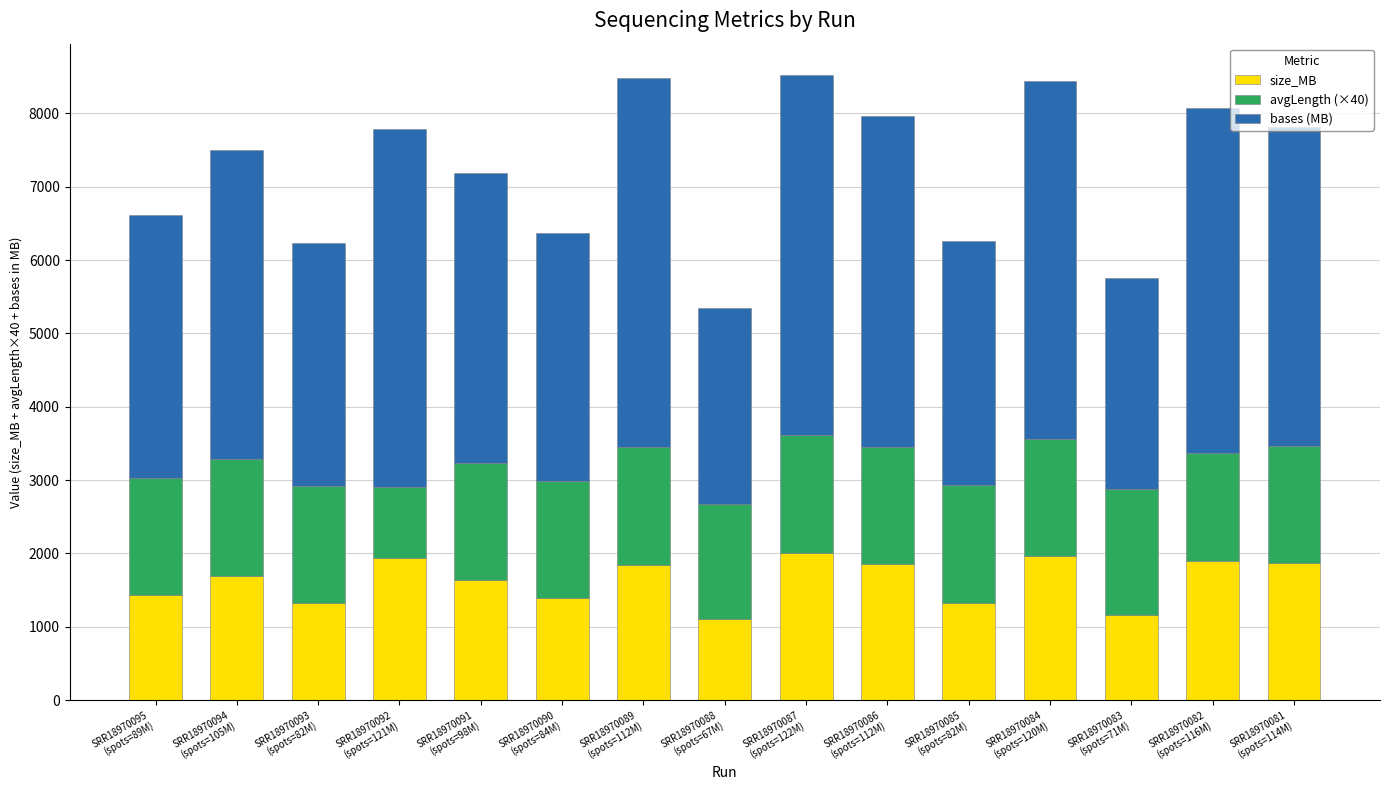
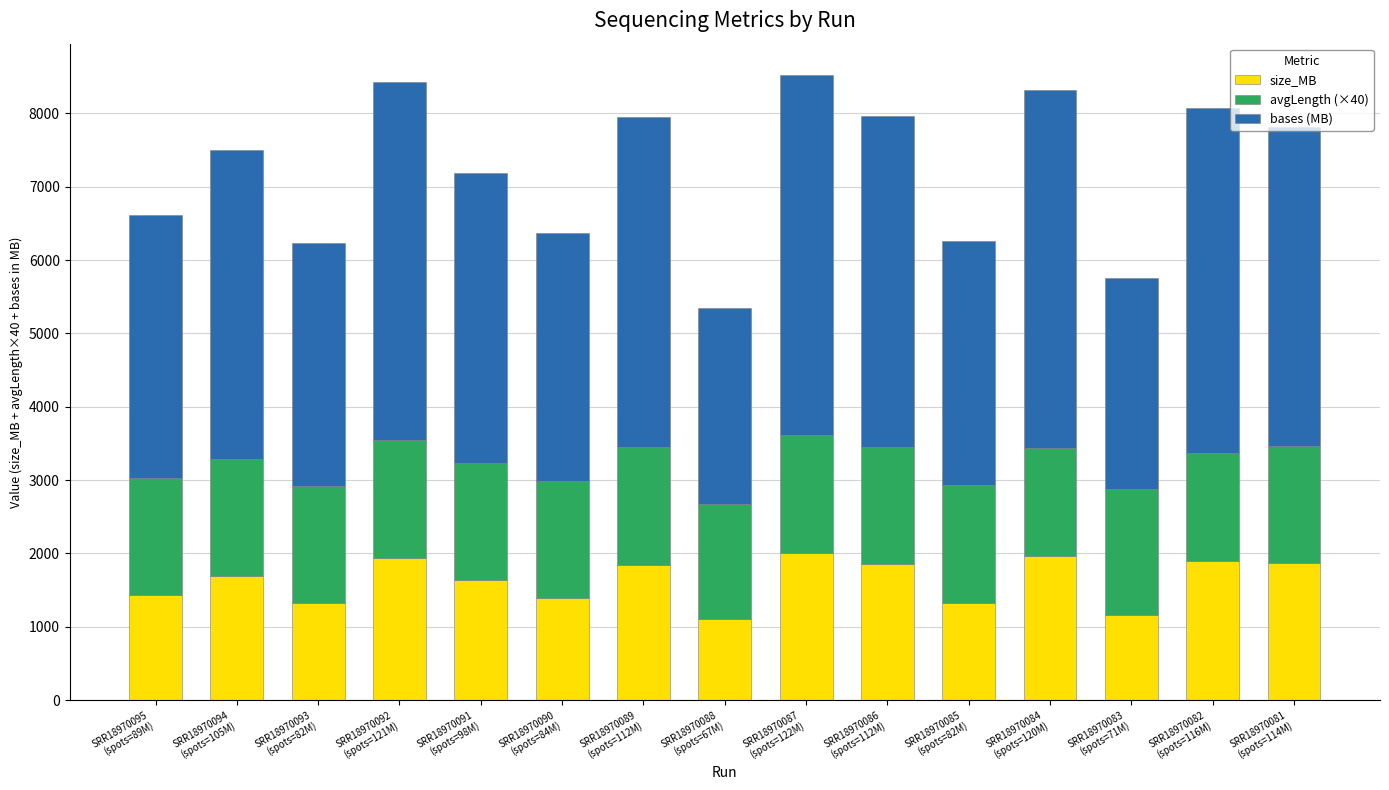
  {
    "size_MB": {
      "SRR18970095 (spots=89M)": 1400,
      "SRR18970094 (spots=105M)": 1700,
      "SRR18970093 (spots=82M)": 1300,
      "SRR18970092 (spots=121M)": 1900,
      "SRR18970091 (spots=98M)": 1600,
      "SRR18970090 (spots=84M)": 1400,
      "SRR18970089 (spots=112M)": 1800,
      "SRR18970088 (spots=67M)": 1100,
      "SRR18970087 (spots=122M)": 2000,
      "SRR18970086 (spots=112M)": 1900,
      "SRR18970085 (spots=82M)": 1300,
      "SRR18970084 (spots=120M)": 2000,
      "SRR18970083 (spots=71M)": 1200,
      "SRR18970082 (spots=116M)": 1900,
      "SRR18970081 (spots=114M)": 1900
    },
    "avgLength (×40)": {
      "SRR18970095 (spots=89M)": 1600,
      "SRR18970094 (spots=105M)": 1600,
      "SRR18970093 (spots=82M)": 1600,
-     "SRR18970092 (spots=121M)": 1000,
+     "SRR18970092 (spots=121M)": 1600,
      "SRR18970091 (spots=98M)": 1600,
      "SRR18970090 (spots=84M)": 1600,
      "SRR18970089 (spots=112M)": 1600,
      "SRR18970088 (spots=67M)": 1600,
      "SRR18970087 (spots=122M)": 1600,
      "SRR18970086 (spots=112M)": 1600,
      "SRR18970085 (spots=82M)": 1600,
-     "SRR18970084 (spots=120M)": 1600,
+     "SRR18970084 (spots=120M)": 1500,
      "SRR18970083 (spots=71M)": 1700,
      "SRR18970082 (spots=116M)": 1500,
      "SRR18970081 (spots=114M)": 1600
    },
    "bases (MB)": {
      "SRR18970095 (spots=89M)": 3600,
      "SRR18970094 (spots=105M)": 4200,
      "SRR18970093 (spots=82M)": 3300,
      "SRR18970092 (spots=121M)": 4900,
      "SRR18970091 (spots=98M)": 4000,
      "SRR18970090 (spots=84M)": 3400,
-     "SRR18970089 (spots=112M)": 5000,
+     "SRR18970089 (spots=112M)": 4500,
      "SRR18970088 (spots=67M)": 2700,
      "SRR18970087 (spots=122M)": 4900,
      "SRR18970086 (spots=112M)": 4500,
      "SRR18970085 (spots=82M)": 3300,
      "SRR18970084 (spots=120M)": 4900,
      "SRR18970083 (spots=71M)": 2900,
      "SRR18970082 (spots=116M)": 4700
    }
  }
